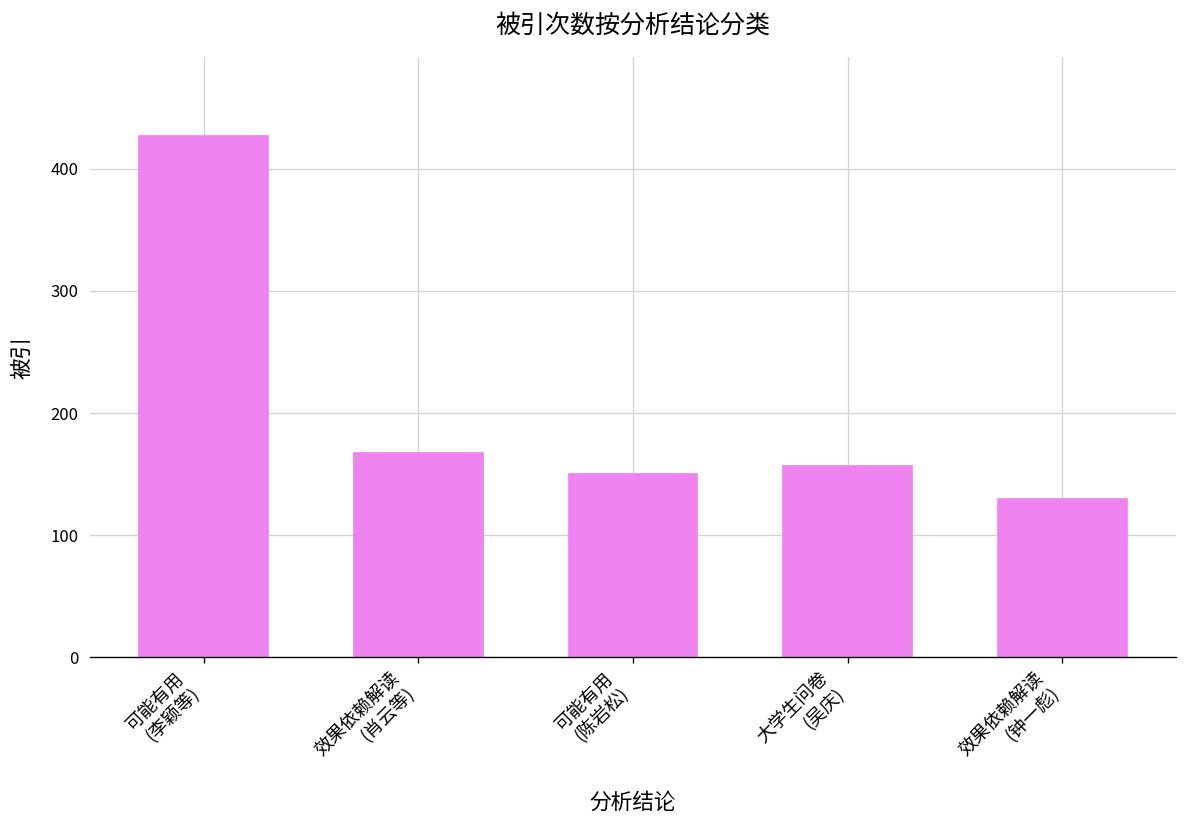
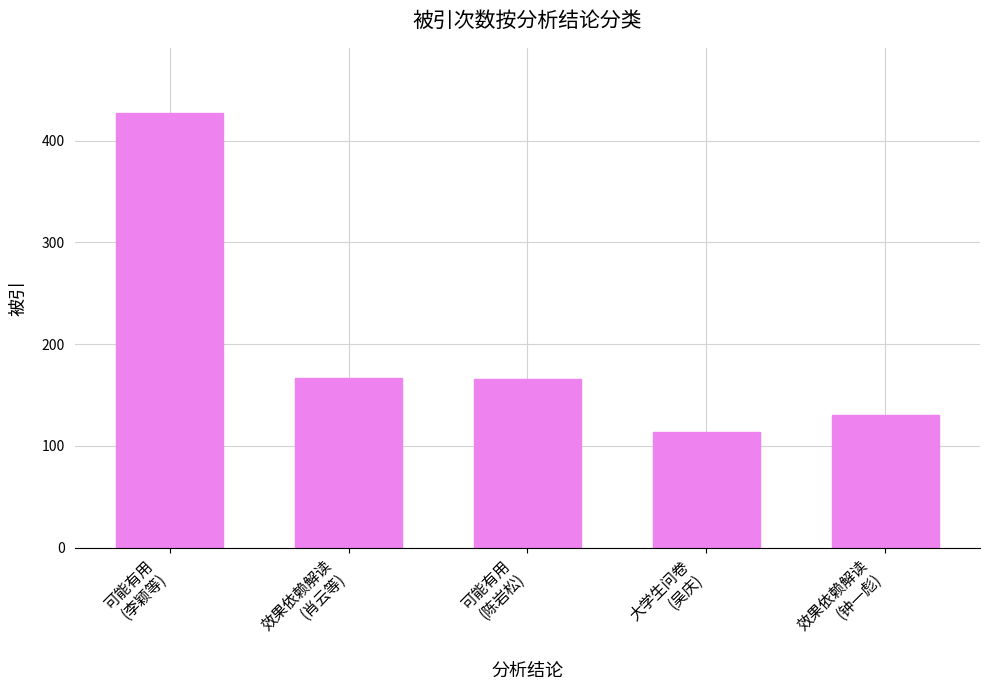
  {
    "可能有用 (李颖等)": 427,
    "效果依赖解读 (肖云等)": 167,
-   "可能有用 (陈岩松)": 150,
-   "大学生问卷 (吴庆)": 157,
+   "可能有用 (陈岩松)": 166,
+   "大学生问卷 (吴庆)": 114,
    "效果依赖解读 (钟一彪)": 130
  }
